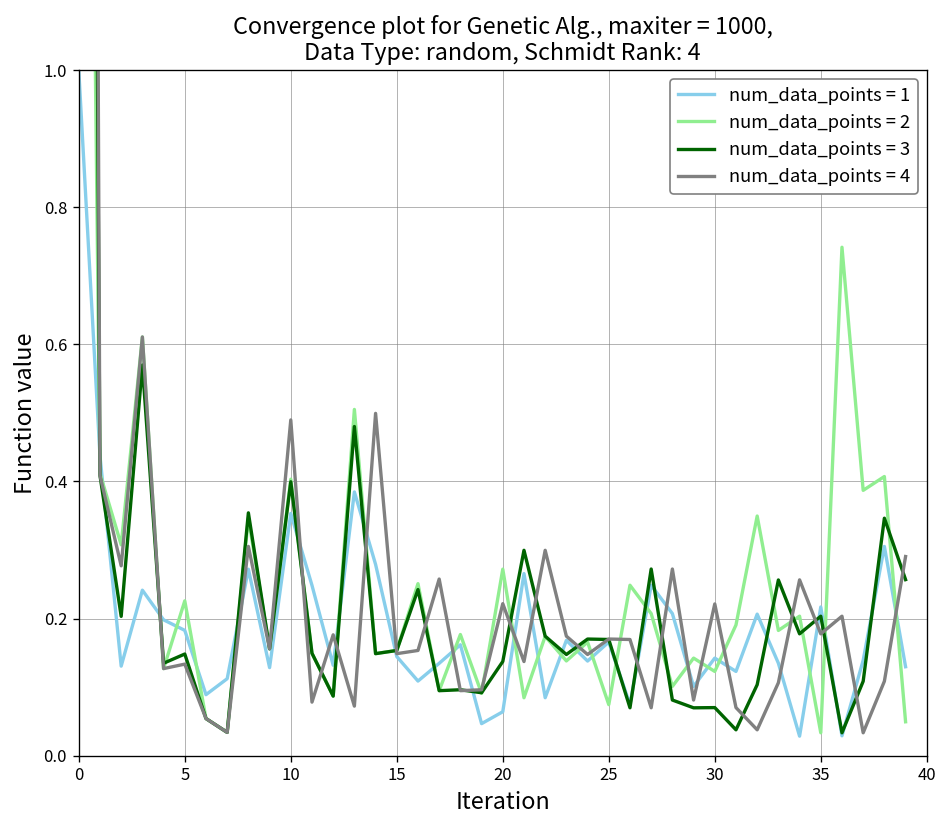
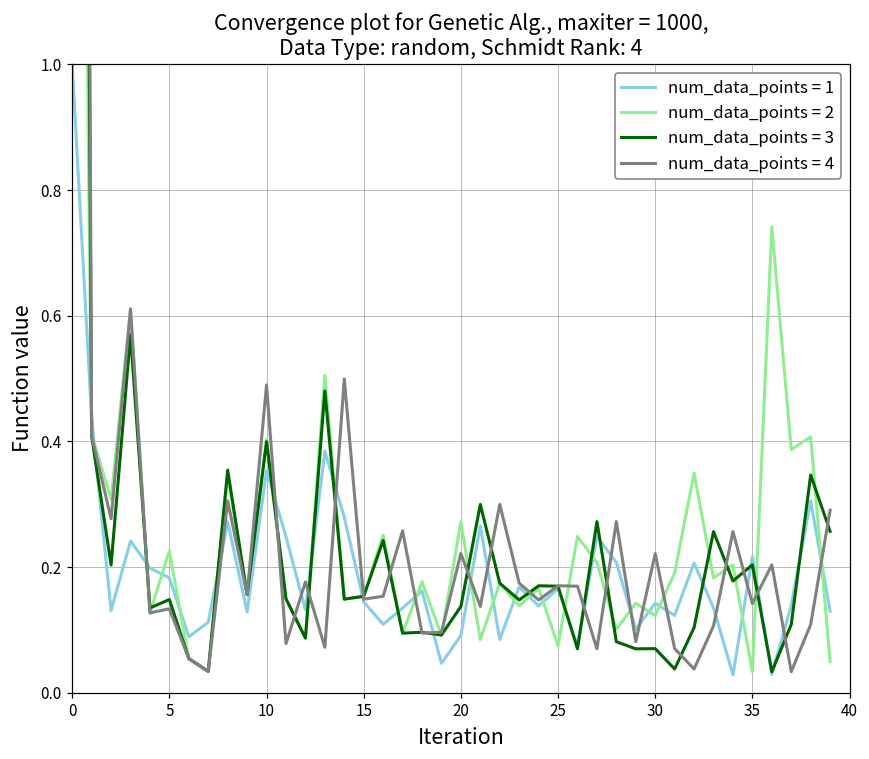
  {
    "num_data_points = 1": {
      "0": 1.00,
      "5": 0.18,
      "10": 0.35,
-     "20": 0.06,
+     "20": 0.09,
      "30": 0.14,
      "35": 0.22
    },
    "num_data_points = 2": {
      "5": 0.23,
      "20": 0.27,
      "25": 0.07,
      "30": 0.12,
      "35": 0.03
    },
    "num_data_points = 3": {
      "5": 0.15,
      "20": 0.14,
      "30": 0.07,
      "35": 0.20
    },
    "num_data_points = 4": {
      "5": 0.13,
      "10": 0.49,
      "20": 0.22,
      "30": 0.22,
-     "35": 0.18
+     "35": 0.14
    }
  }
